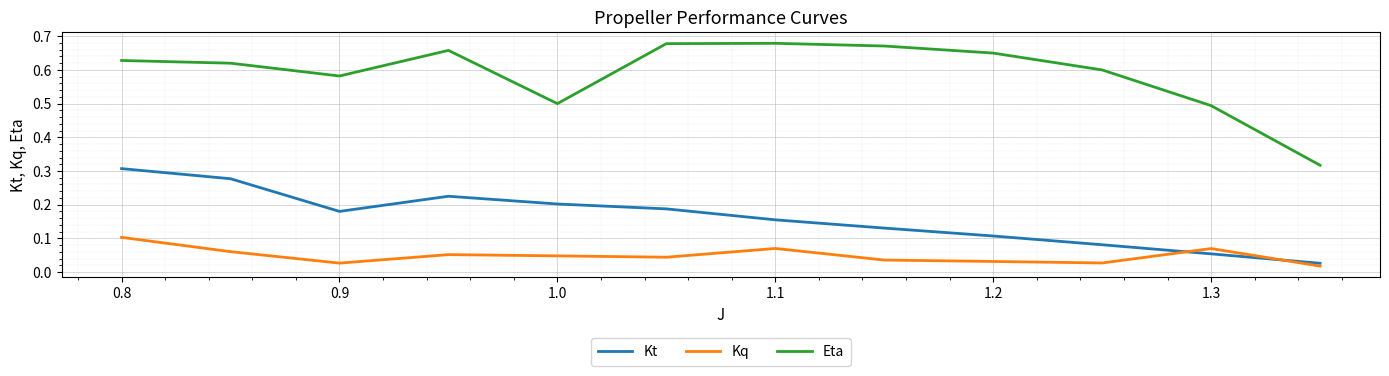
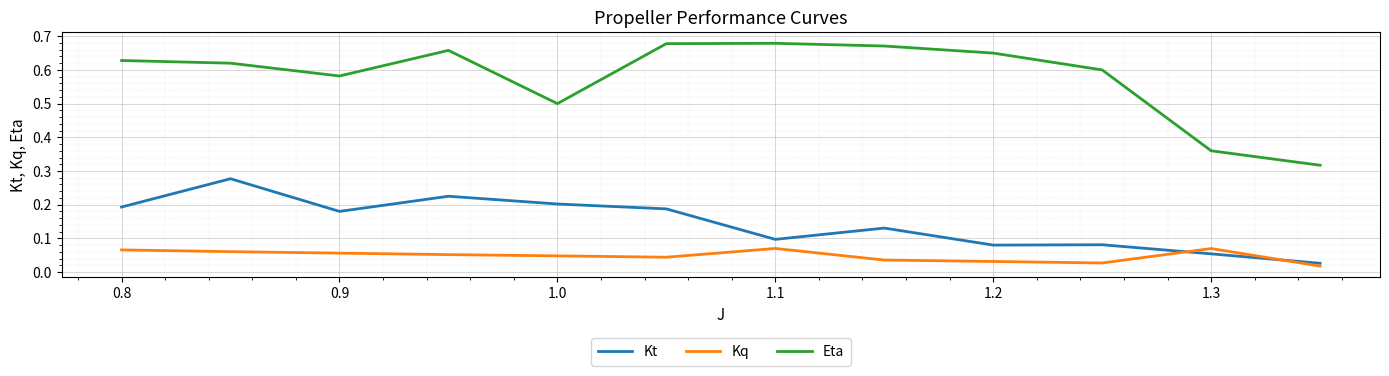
  {
    "Kt": {
-     "0.8": 0.31,
+     "0.8": 0.19,
      "0.9": 0.18,
      "1.0": 0.20,
-     "1.1": 0.16,
-     "1.2": 0.11,
+     "1.1": 0.10,
+     "1.2": 0.08,
      "1.3": 0.05
    },
    "Kq": {
-     "0.8": 0.10,
-     "0.9": 0.03,
+     "0.8": 0.07,
+     "0.9": 0.06,
      "1.0": 0.05,
      "1.1": 0.07,
      "1.2": 0.03,
      "1.3": 0.07
    },
    "Eta": {
      "0.8": 0.63,
      "0.9": 0.58,
      "1.0": 0.50,
      "1.1": 0.68,
      "1.2": 0.65,
-     "1.3": 0.49
+     "1.3": 0.36
    }
  }
